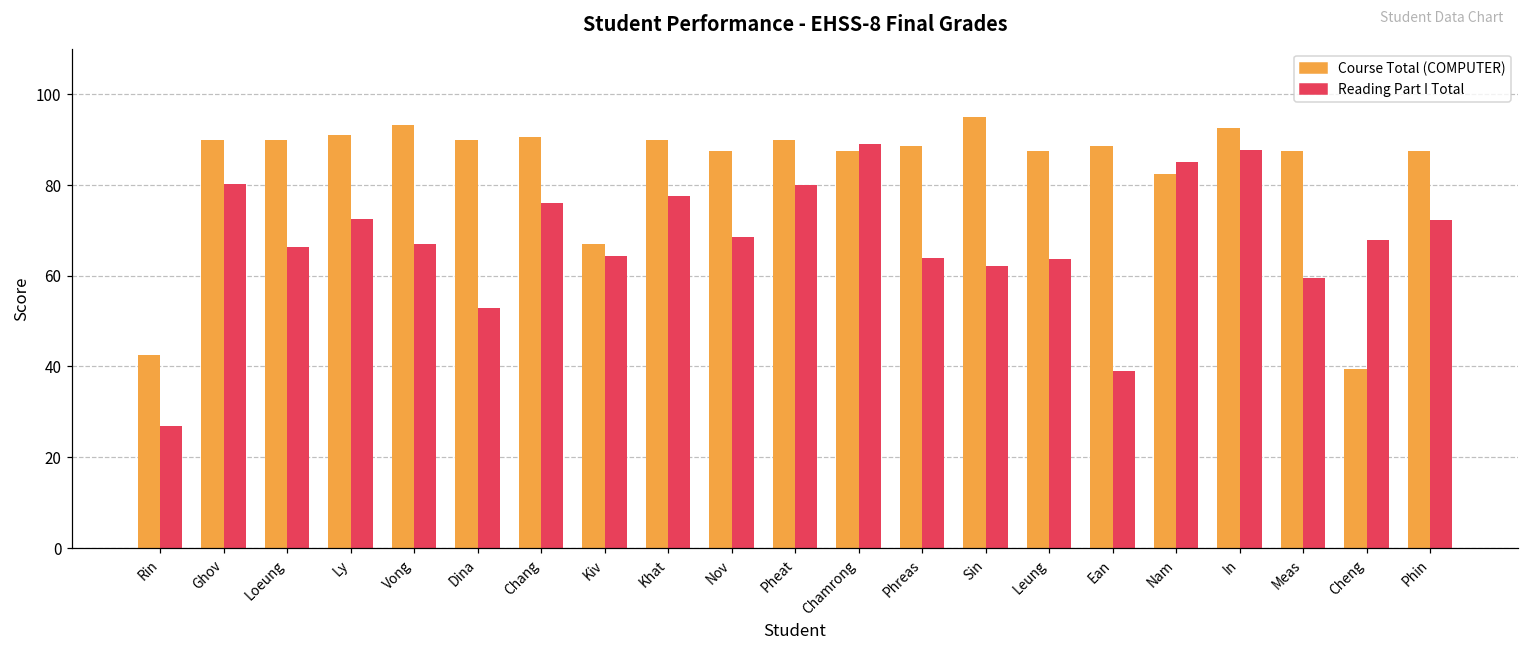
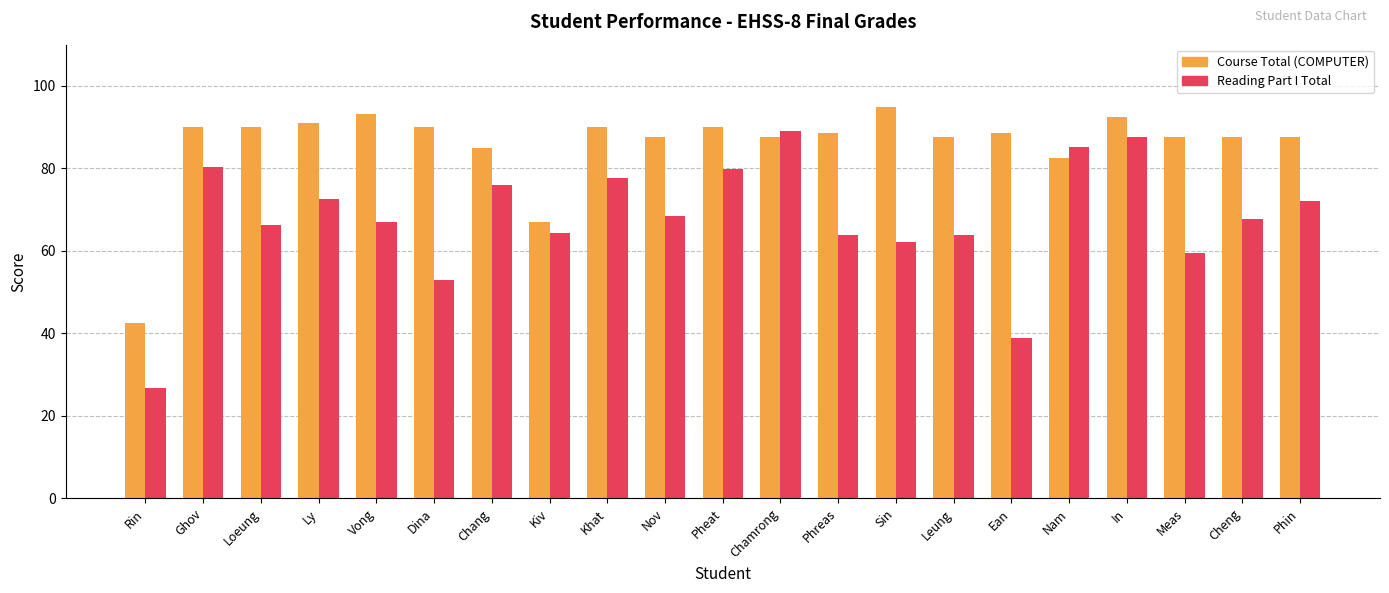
  {
    "Course Total (COMPUTER)": {
      "Rin": 43,
      "Ghov": 90,
      "Loeung": 90,
      "Ly": 91,
      "Vong": 93,
      "Dina": 90,
-     "Chang": 91,
+     "Chang": 85,
      "Kiv": 67,
      "Khat": 90,
      "Nov": 88,
      "Pheat": 90,
      "Chamrong": 88,
      "Phreas": 89,
      "Sin": 95,
      "Leung": 88,
      "Ean": 89,
      "Nam": 83,
      "In": 93,
      "Meas": 88,
-     "Cheng": 39,
+     "Cheng": 88,
      "Phin": 88
    },
    "Reading Part I Total": {
      "Rin": 27,
      "Ghov": 80,
      "Loeung": 66,
      "Ly": 73,
      "Vong": 67,
      "Dina": 53,
      "Chang": 76,
      "Kiv": 64,
      "Khat": 78,
      "Nov": 68,
      "Pheat": 80,
      "Chamrong": 89,
      "Phreas": 64,
      "Sin": 62,
      "Leung": 64,
      "Ean": 39,
      "Nam": 85,
      "In": 88,
      "Meas": 60,
      "Cheng": 68,
      "Phin": 72
    }
  }
